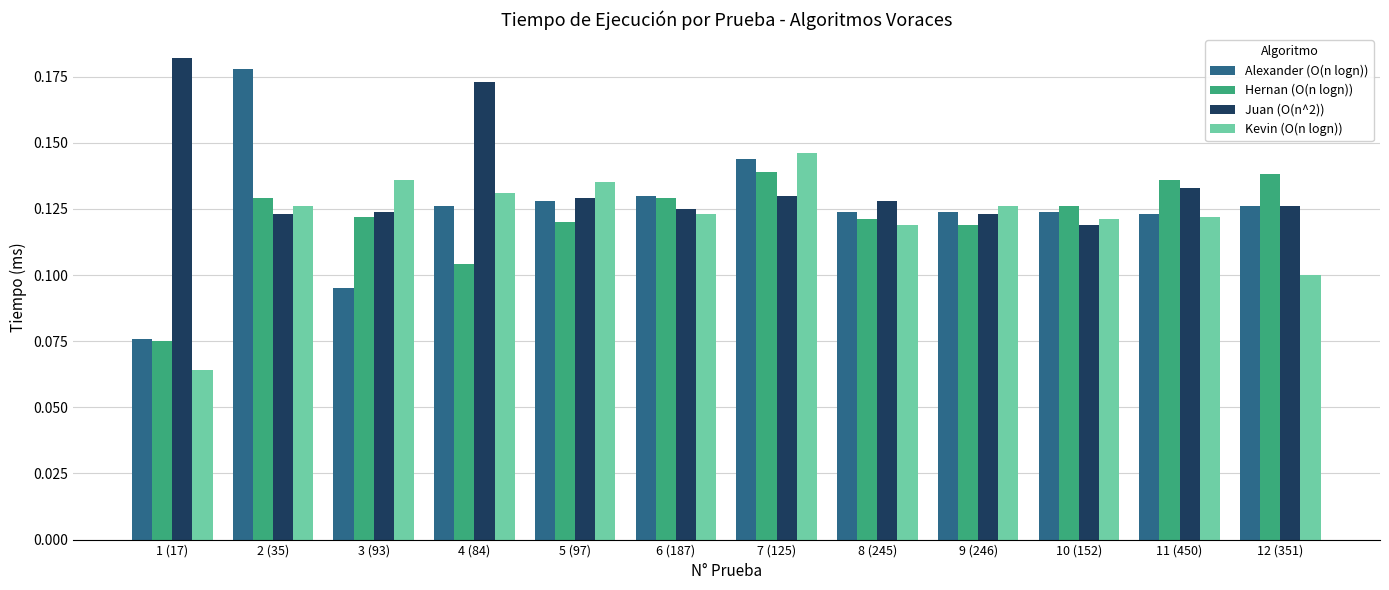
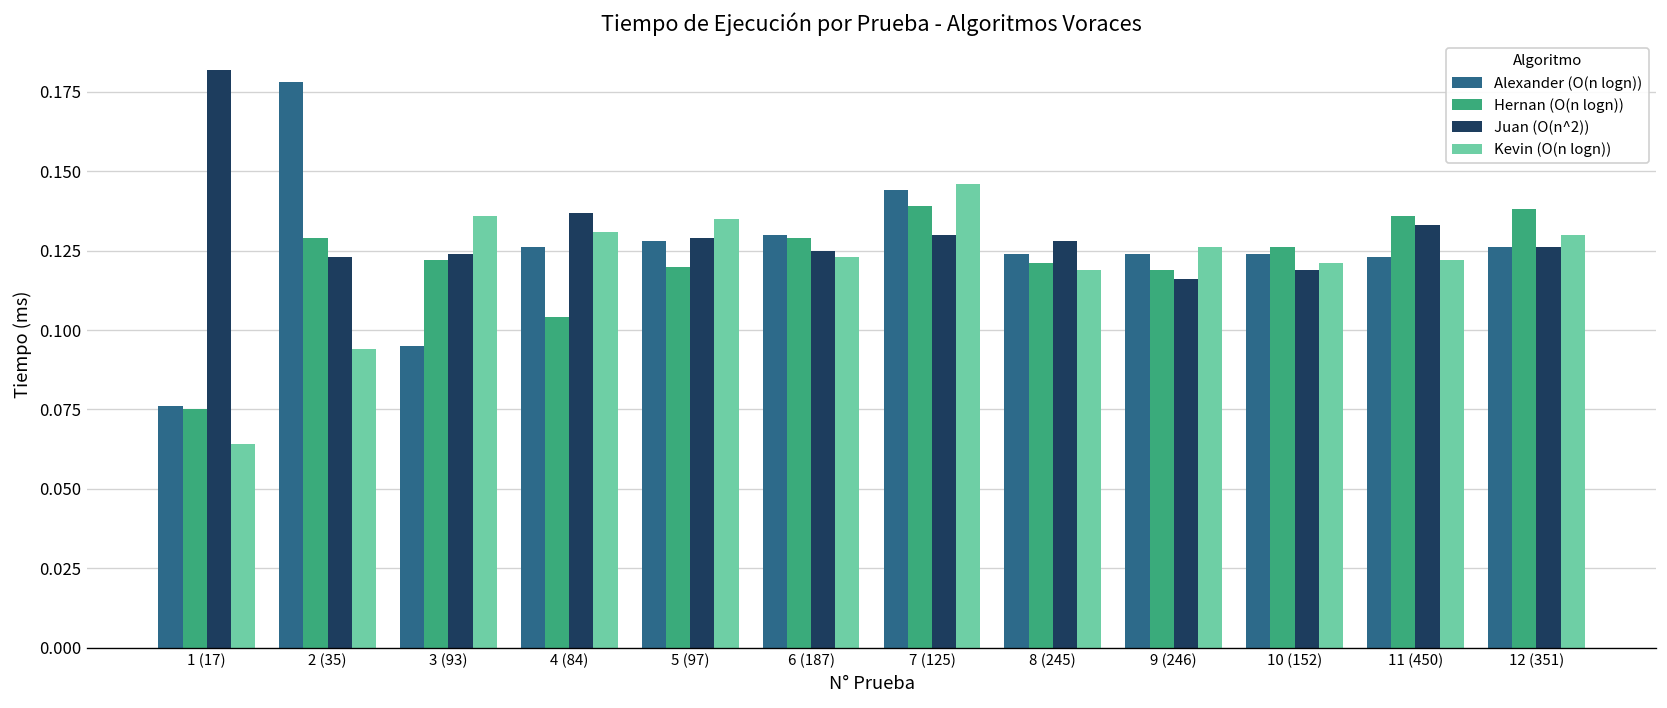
  {
    "Alexander (O(n logn))": {
      "1 (17)": 0.076,
      "2 (35)": 0.178,
      "3 (93)": 0.095,
      "4 (84)": 0.126,
      "5 (97)": 0.128,
      "6 (187)": 0.130,
      "7 (125)": 0.144,
      "8 (245)": 0.124,
      "9 (246)": 0.124,
      "10 (152)": 0.124,
      "11 (450)": 0.123,
      "12 (351)": 0.126
    },
    "Hernan (O(n logn))": {
      "1 (17)": 0.075,
      "2 (35)": 0.129,
      "3 (93)": 0.122,
      "4 (84)": 0.104,
      "5 (97)": 0.120,
      "6 (187)": 0.129,
      "7 (125)": 0.139,
      "8 (245)": 0.121,
      "9 (246)": 0.119,
      "10 (152)": 0.126,
      "11 (450)": 0.136,
      "12 (351)": 0.138
    },
    "Juan (O(n^2))": {
      "1 (17)": 0.182,
      "2 (35)": 0.123,
      "3 (93)": 0.124,
-     "4 (84)": 0.173,
+     "4 (84)": 0.137,
      "5 (97)": 0.129,
      "6 (187)": 0.125,
      "7 (125)": 0.130,
      "8 (245)": 0.128,
-     "9 (246)": 0.123,
+     "9 (246)": 0.116,
      "10 (152)": 0.119,
      "11 (450)": 0.133,
      "12 (351)": 0.126
    },
    "Kevin (O(n logn))": {
      "1 (17)": 0.064,
-     "2 (35)": 0.126,
+     "2 (35)": 0.094,
      "3 (93)": 0.136,
      "4 (84)": 0.131,
      "5 (97)": 0.135,
      "6 (187)": 0.123,
      "7 (125)": 0.146,
      "8 (245)": 0.119,
      "9 (246)": 0.126,
      "10 (152)": 0.121,
      "11 (450)": 0.122,
-     "12 (351)": 0.10
+     "12 (351)": 0.13
    }
  }
